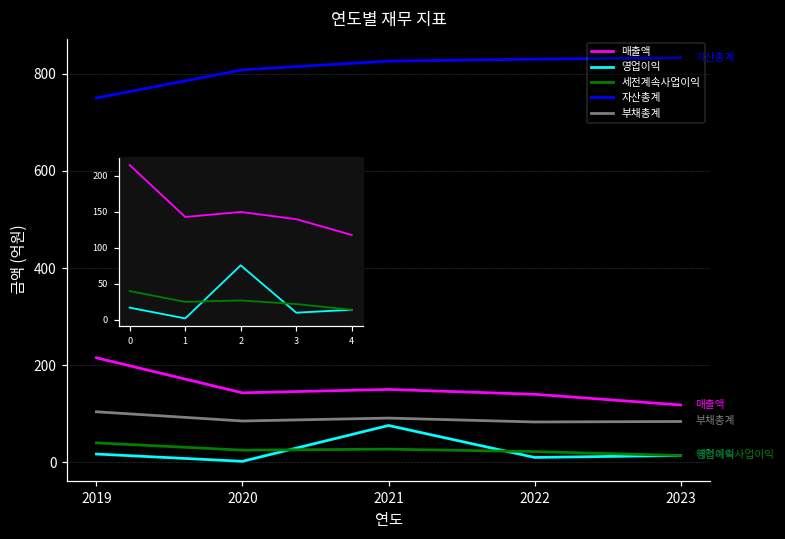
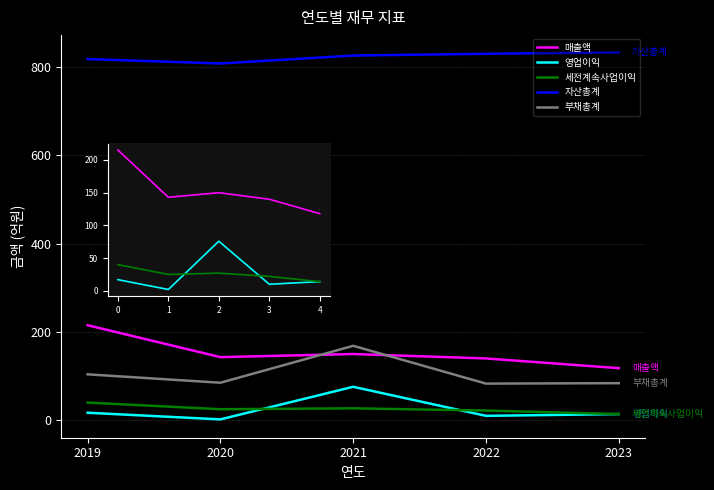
  {
    "매출액": {
      "2019": 220,
      "2020": 140,
      "2021": 150,
      "2022": 140,
      "2023": 120
    },
    "영업이익": {
      "2019": 20,
      "2020": 0,
      "2021": 80,
      "2022": 10
    },
    "세전계속사업이익": {
      "2019": 40,
      "2020": 30,
      "2021": 30,
      "2022": 20
    },
    "자산총계": {
-     "2019": 750,
+     "2019": 820,
      "2020": 810,
      "2021": 830,
      "2022": 830
    },
    "부채총계": {
      "2019": 100,
      "2020": 90,
-     "2021": 90,
+     "2021": 170,
      "2022": 80,
      "2023": 80
    }
  }
